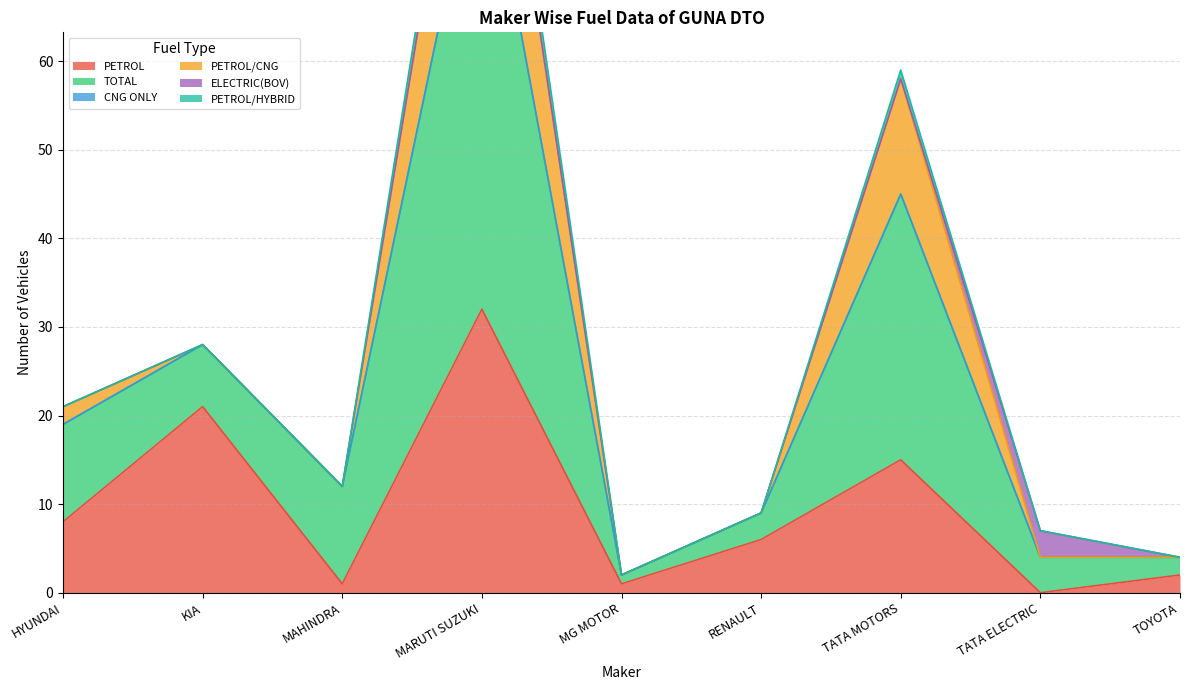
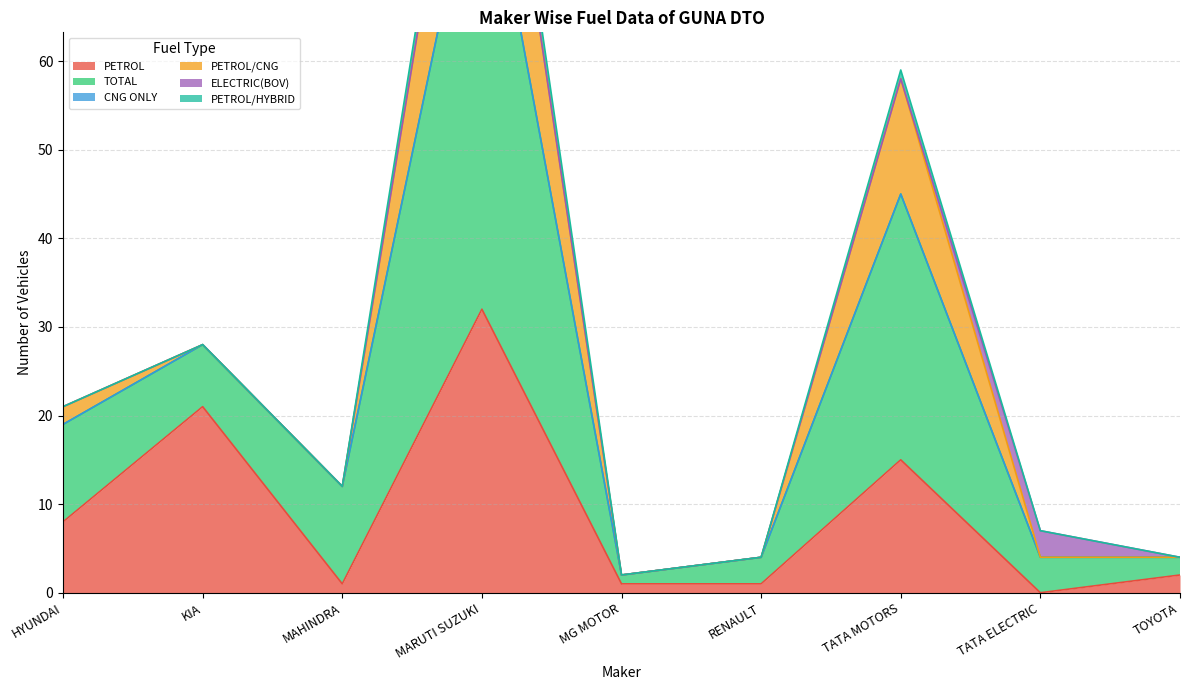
  {
    "PETROL": {
      "HYUNDAI": 8,
      "KIA": 21,
      "MAHINDRA": 1,
      "MARUTI SUZUKI": 32,
      "MG MOTOR": 1,
-     "RENAULT": 6,
+     "RENAULT": 1,
      "TATA MOTORS": 15,
      "TATA ELECTRIC": 0,
      "TOYOTA": 2
    },
    "PETROL/HYBRID": {
      "TATA MOTORS": 1
    }
  }
